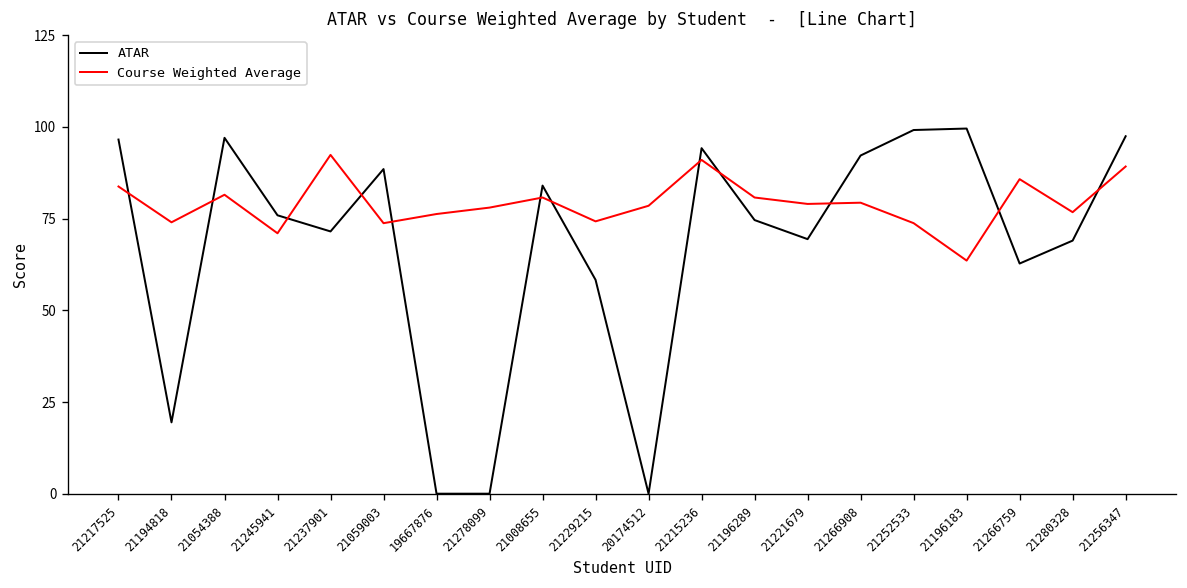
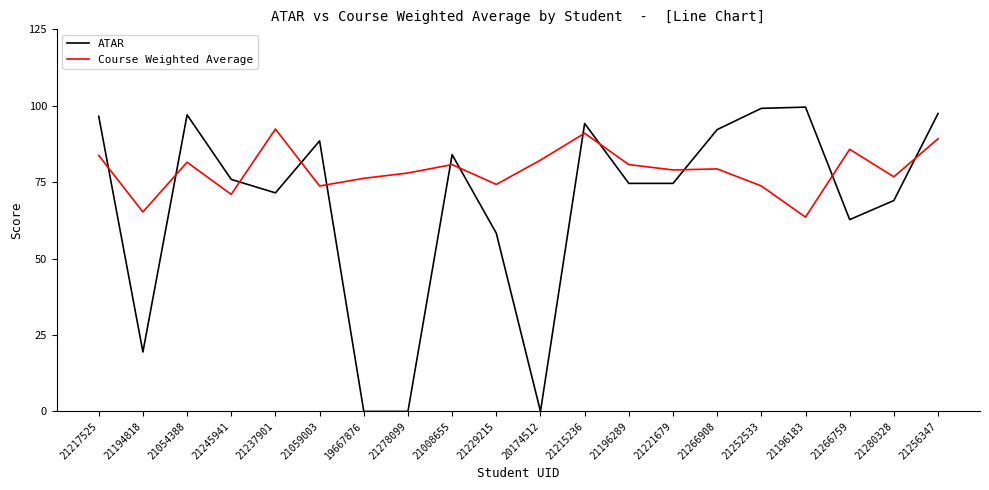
  {
    "ATAR": {
      "21217525": 97,
      "21194818": 19,
      "21054388": 97,
      "21245941": 76,
      "21237901": 72,
      "21059003": 89,
      "19667876": 0,
      "21278099": 0,
      "21008655": 84,
      "21229215": 58,
      "20174512": 0,
      "21215236": 94,
      "21196289": 75,
-     "21221679": 69,
+     "21221679": 75,
      "21266908": 92,
      "21252533": 99,
      "21196183": 100,
      "21266759": 63,
      "21280328": 69,
      "21256347": 97
    },
    "Course Weighted Average": {
      "21217525": 84,
-     "21194818": 74,
+     "21194818": 65,
      "21054388": 82,
      "21245941": 71,
      "21237901": 92,
      "21059003": 74,
      "19667876": 76,
      "21278099": 78,
      "21008655": 81,
      "21229215": 74,
-     "20174512": 79,
+     "20174512": 82,
      "21215236": 91,
      "21196289": 81,
      "21221679": 79,
      "21266908": 79,
      "21252533": 74,
      "21196183": 64,
      "21266759": 86,
      "21280328": 77,
      "21256347": 89
    }
  }
